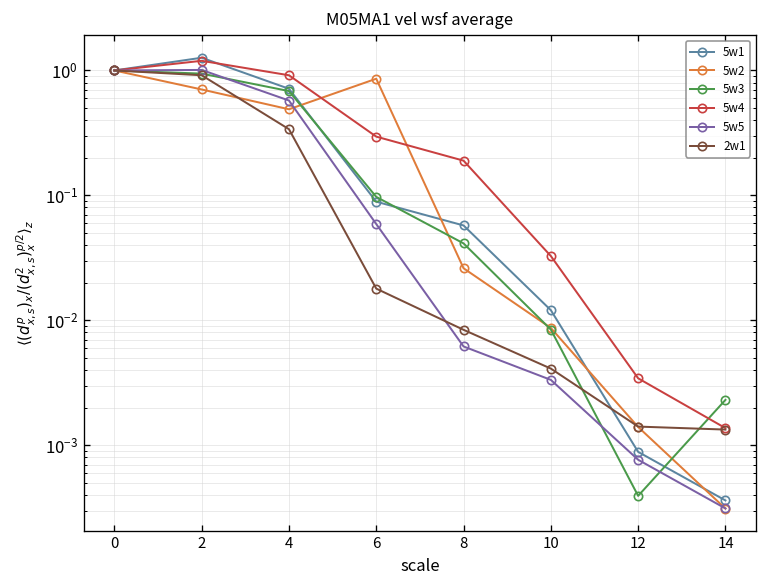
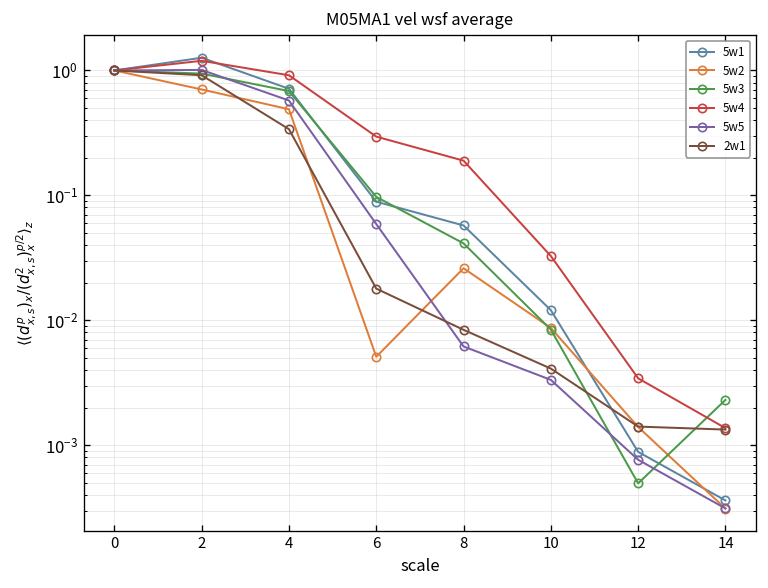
  {
    "5w2": {
      "2": 0.7,
      "4": 0.5,
-     "6": 0.9,
+     "6": 0.005,
      "8": 0.026
    },
    "5w3": {
      "6": 0.10,
      "8": 0.041,
-     "12": 0.00039,
+     "12": 0.0005,
      "14": 0.0023
    },
    "5w4": {
      "2": 1.2,
      "4": 0.9,
      "6": 0.30,
      "8": 0.19,
      "10": 0.033,
      "12": 0.0034
    },
    "2w1": {
      "4": 0.34,
      "6": 0.018,
      "8": 0.008,
      "10": 0.0041
    }
  }
